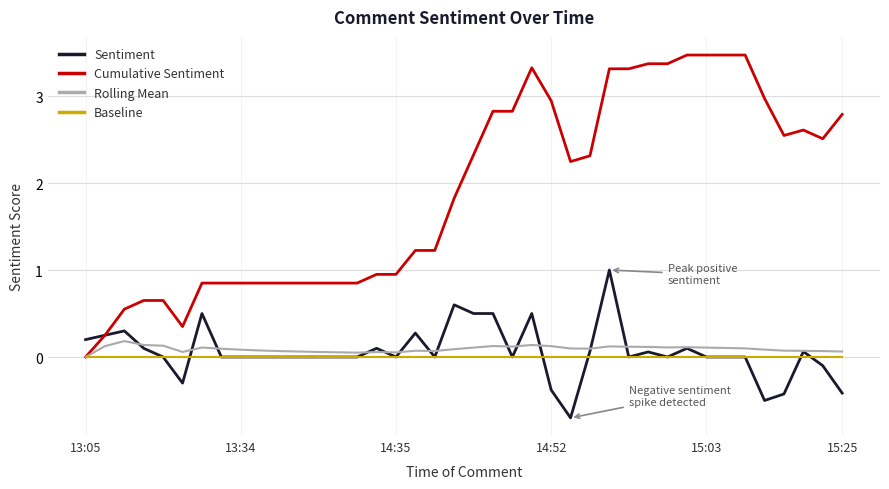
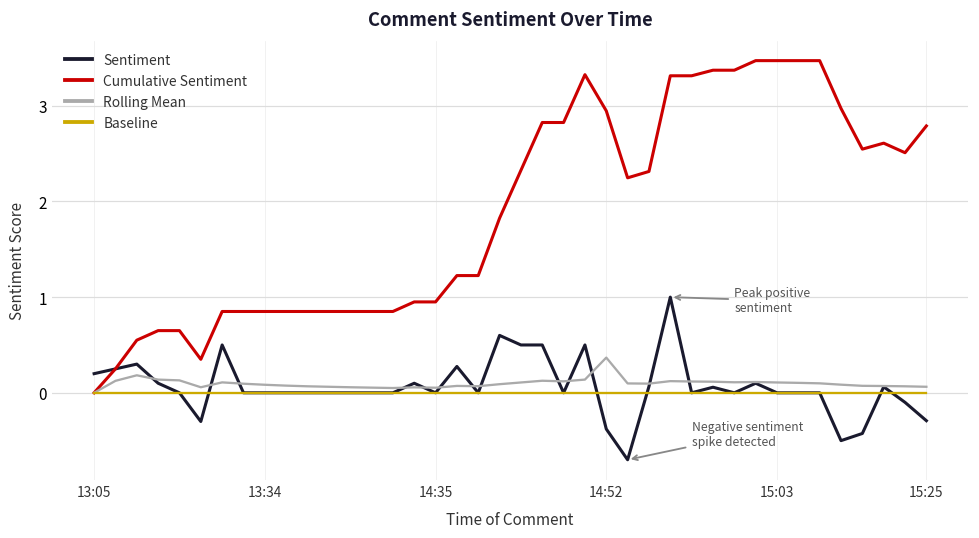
  {
    "Sentiment": {
      "13:05": 0.2,
      "14:52": -0.4,
-     "15:25": -0.4
+     "15:25": -0.3
    },
    "Cumulative Sentiment": {
      "14:52": 2.9,
      "15:25": 2.8
    },
    "Rolling Mean": {
-     "14:52": 0.1,
+     "14:52": 0.4,
      "15:25": 0.1
    },
    "Baseline": {
      "14:52": 0.0,
      "15:25": 0.0
    }
  }
